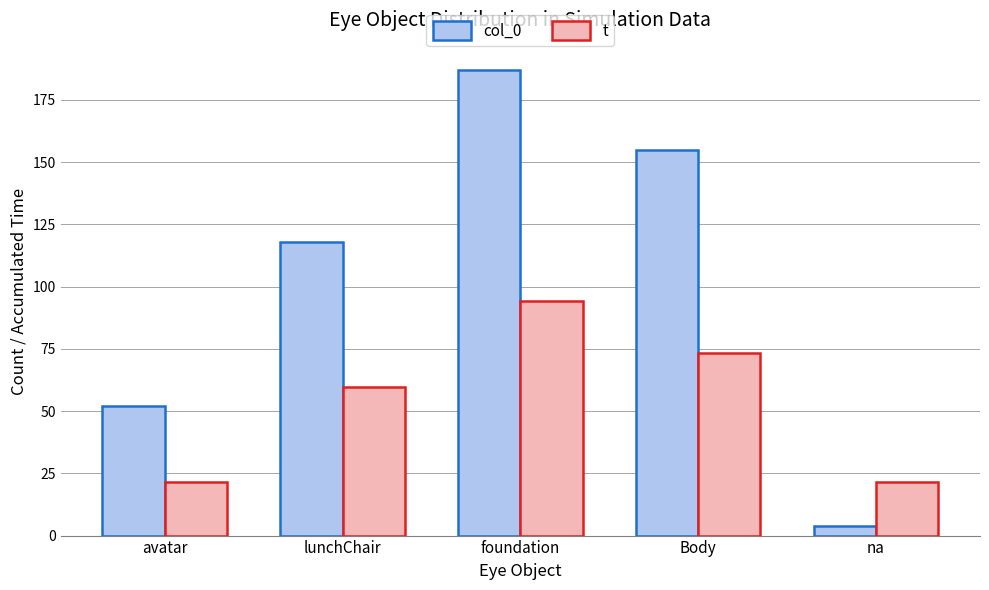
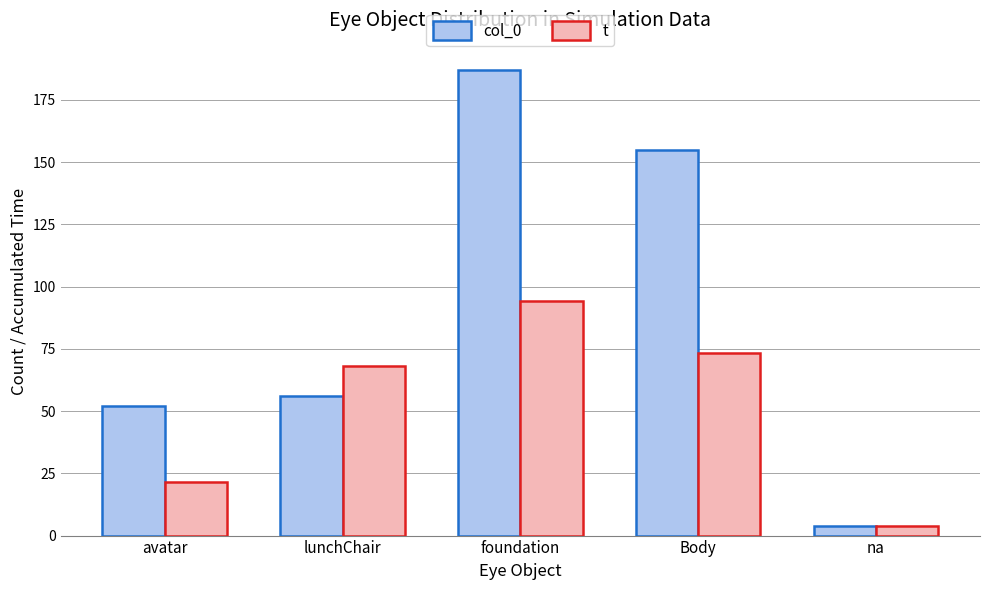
  {
    "col_0": {
      "avatar": 52,
-     "lunchChair": 118,
+     "lunchChair": 56,
      "foundation": 187,
      "Body": 155,
      "na": 4
    },
    "t": {
      "avatar": 21,
-     "lunchChair": 60,
+     "lunchChair": 68,
      "foundation": 94,
      "Body": 73,
-     "na": 22
+     "na": 4
    }
  }
